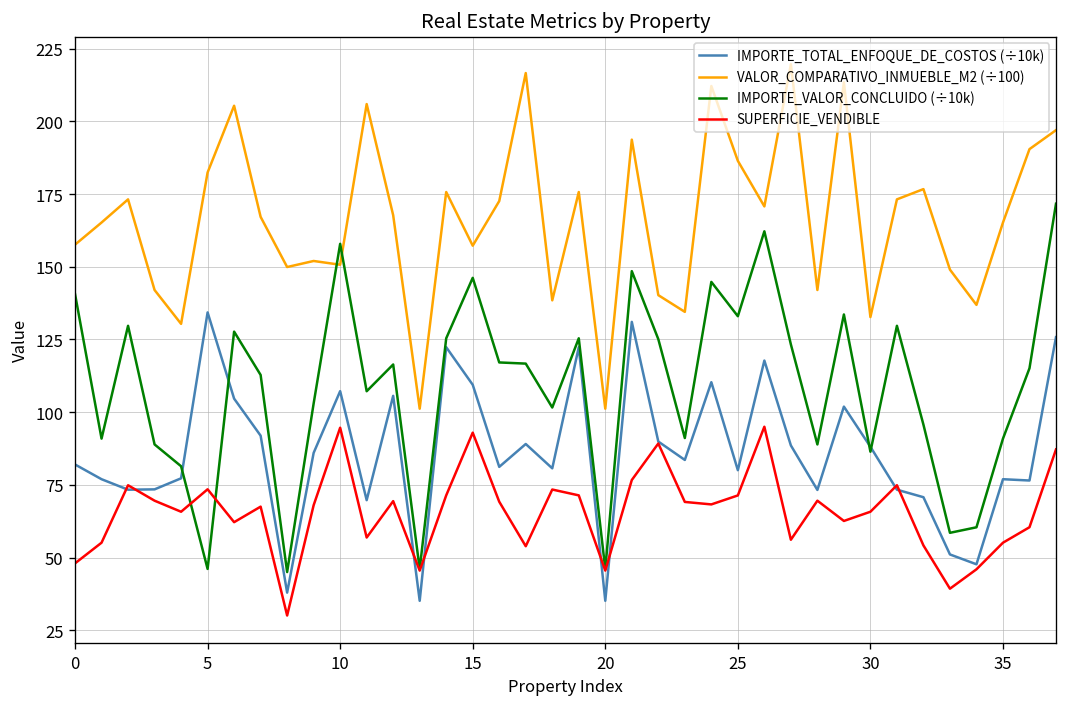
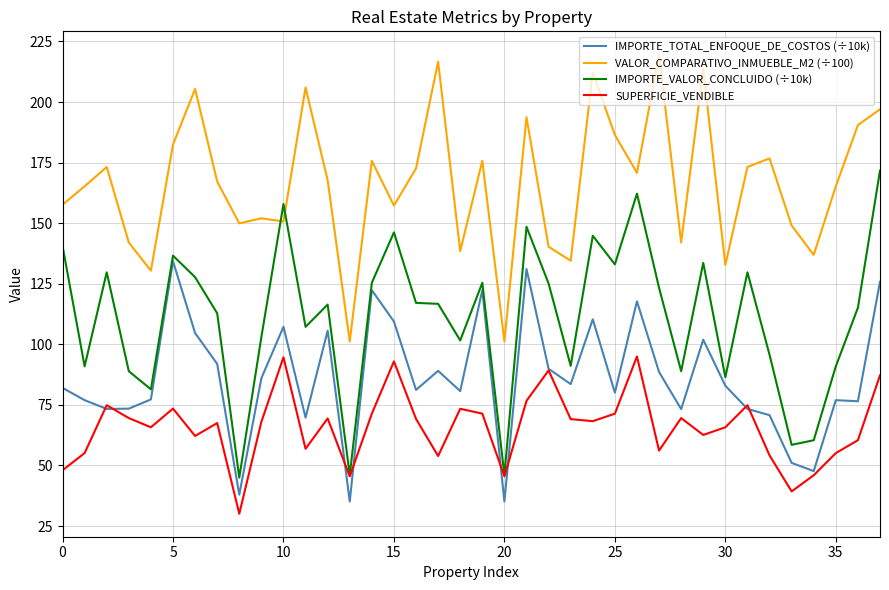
  {
    "IMPORTE_TOTAL_ENFOQUE_DE_COSTOS (÷10k)": {
      "0": 82,
      "5": 134,
      "10": 107,
      "15": 109,
      "20": 35,
      "25": 80,
-     "30": 88,
+     "30": 83,
      "35": 77
    },
    "VALOR_COMPARATIVO_INMUEBLE_M2 (÷100)": {
      "0": 158,
      "5": 182,
      "10": 151,
      "15": 157,
      "20": 101,
      "25": 186,
      "30": 133,
      "35": 165
    },
    "IMPORTE_VALOR_CONCLUIDO (÷10k)": {
      "0": 141,
-     "5": 46,
+     "5": 137,
      "10": 158,
      "15": 146,
      "25": 133,
      "30": 86,
      "35": 91
    },
    "SUPERFICIE_VENDIBLE": {
      "0": 48,
      "5": 73,
      "10": 95,
      "15": 93,
      "25": 71,
      "30": 66,
      "35": 55
    }
  }
